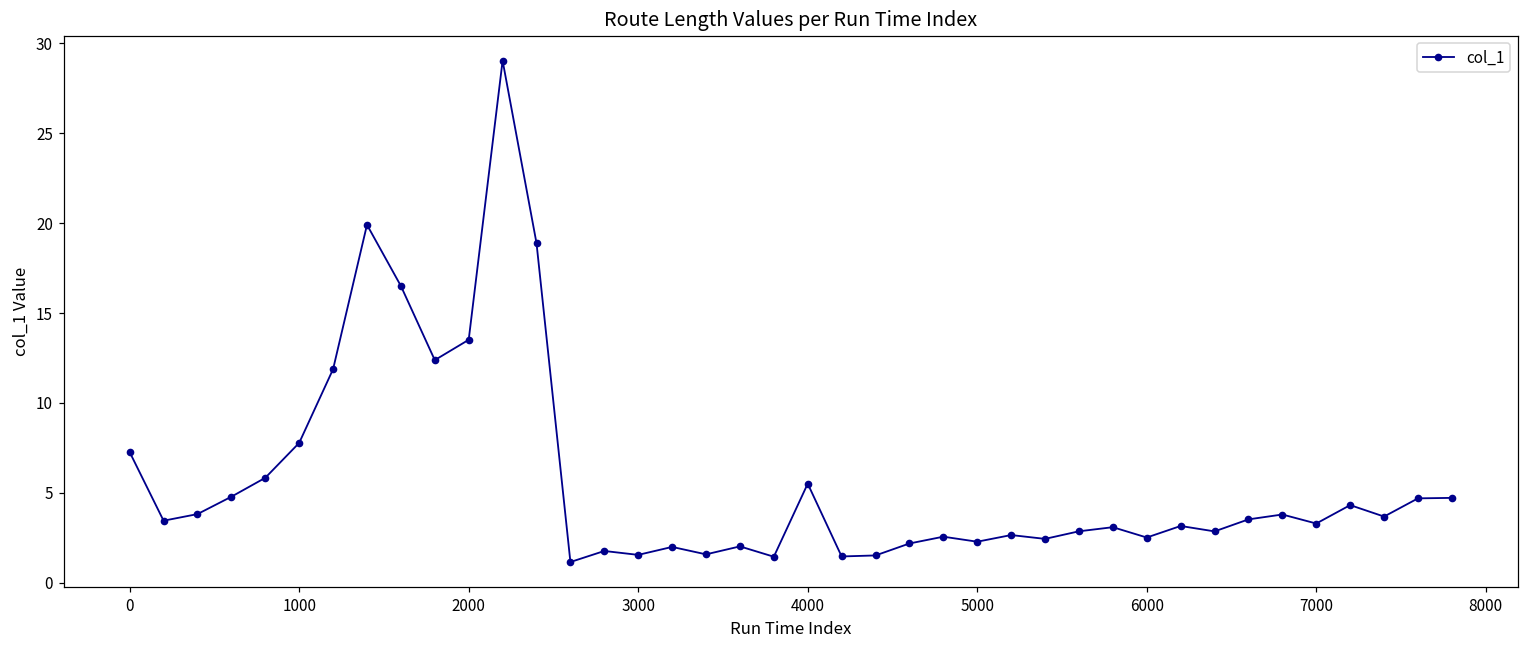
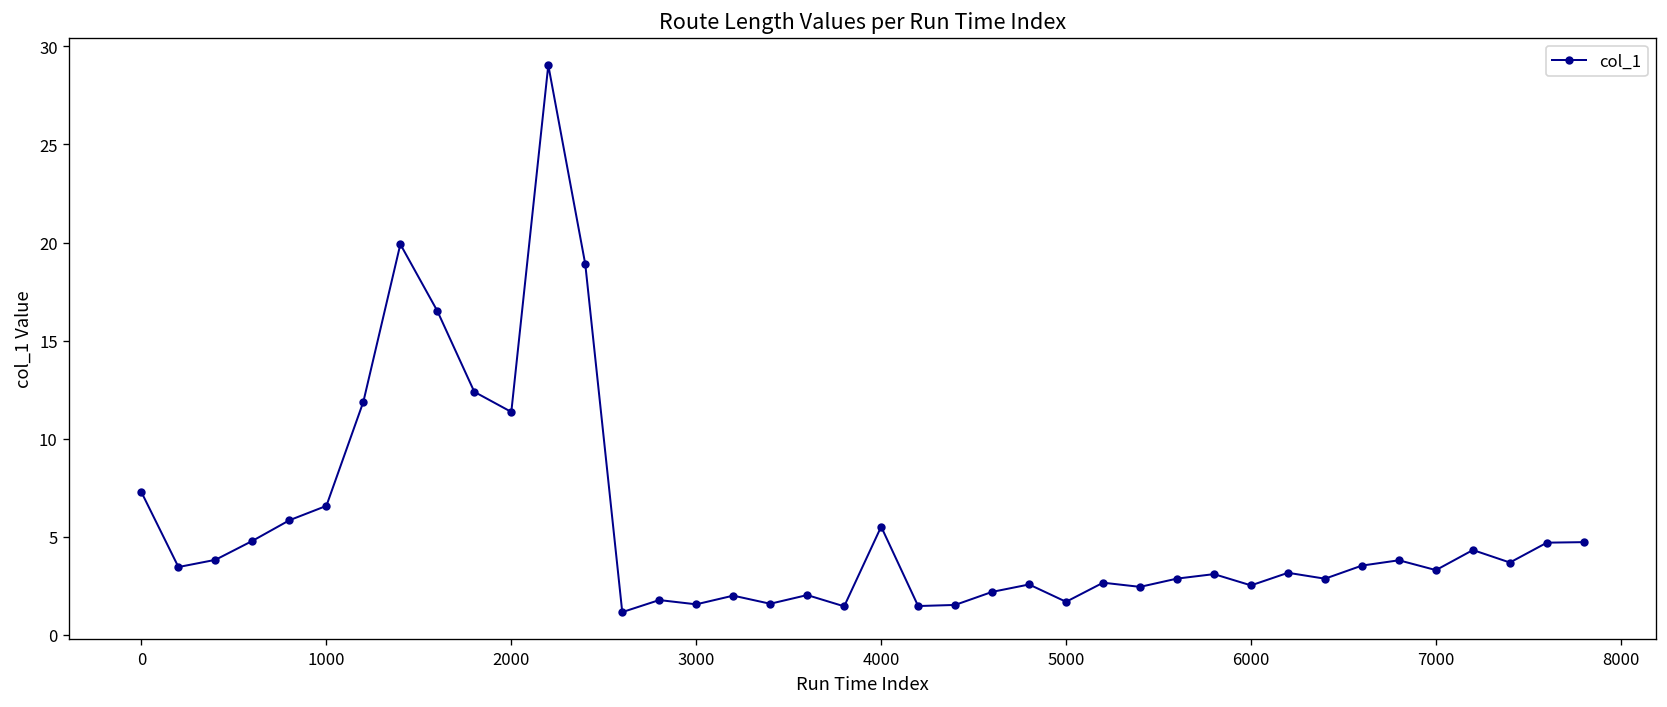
  {
    "0": 7.3,
-   "1000": 7.8,
-   "2000": 13.5,
+   "1000": 6.6,
+   "2000": 11.4,
    "3000": 1.6,
    "4000": 5.5,
-   "5000": 2.3,
+   "5000": 1.7,
    "6000": 2.5,
    "7000": 3.3
  }
